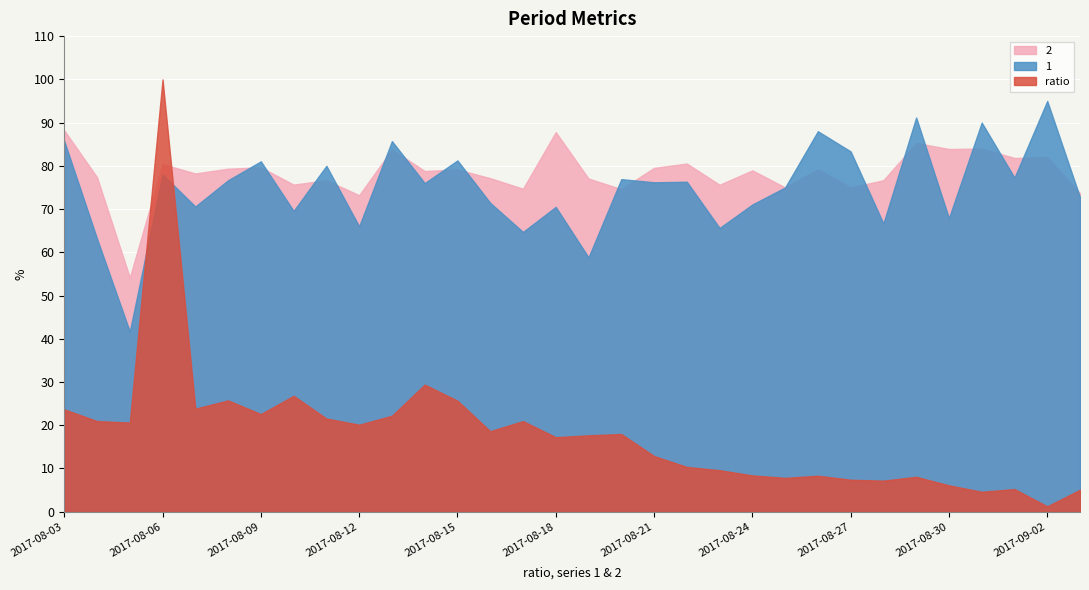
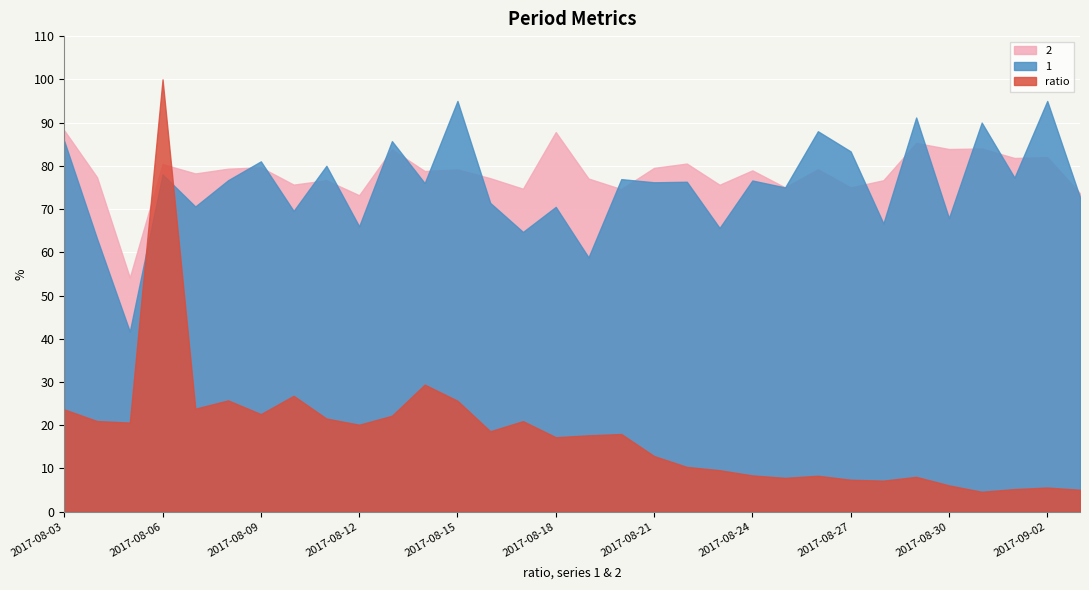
  {
    "2": {
      "2017-08-03": 88,
      "2017-08-06": 80,
      "2017-08-09": 80,
      "2017-08-12": 73,
      "2017-08-15": 79,
      "2017-08-18": 88,
      "2017-08-21": 80,
      "2017-08-24": 79,
      "2017-08-27": 75,
      "2017-08-30": 84,
      "2017-09-02": 82
    },
    "1": {
      "2017-08-03": 86,
      "2017-08-06": 78,
      "2017-08-09": 81,
      "2017-08-12": 66,
-     "2017-08-15": 81,
+     "2017-08-15": 95,
      "2017-08-18": 71,
      "2017-08-21": 76,
-     "2017-08-24": 71,
+     "2017-08-24": 77,
      "2017-08-27": 83,
      "2017-08-30": 68,
      "2017-09-02": 95
    },
    "ratio": {
      "2017-08-03": 24,
      "2017-08-06": 100,
      "2017-08-09": 23,
      "2017-08-12": 20,
      "2017-08-15": 26,
      "2017-08-18": 17,
      "2017-08-21": 13,
      "2017-08-24": 8,
      "2017-08-27": 7,
      "2017-08-30": 6,
-     "2017-09-02": 1
+     "2017-09-02": 6
    }
  }
